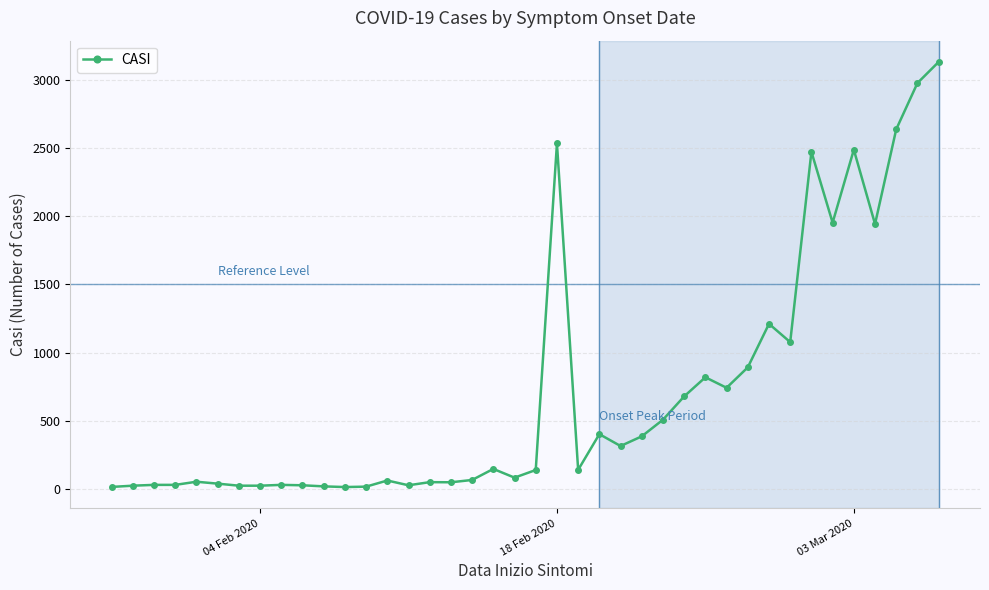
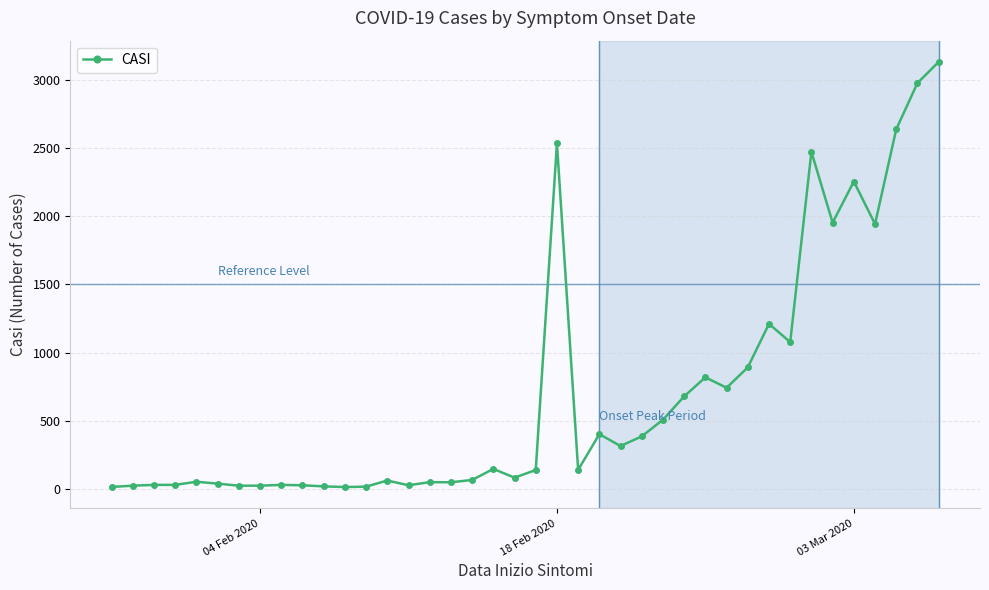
  {
    "04 Feb 2020": 20,
    "18 Feb 2020": 2530,
-   "03 Mar 2020": 2490
+   "03 Mar 2020": 2260
  }
